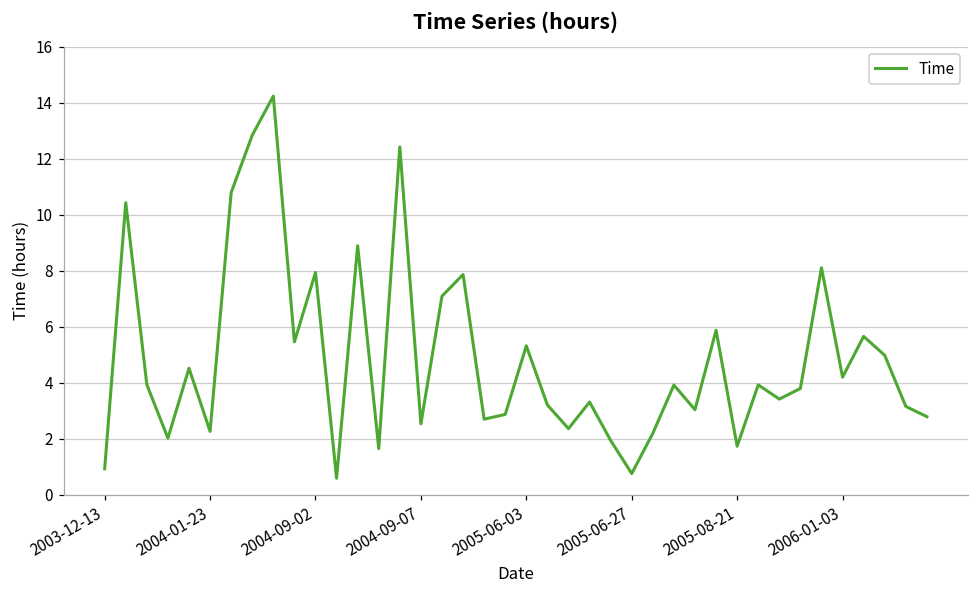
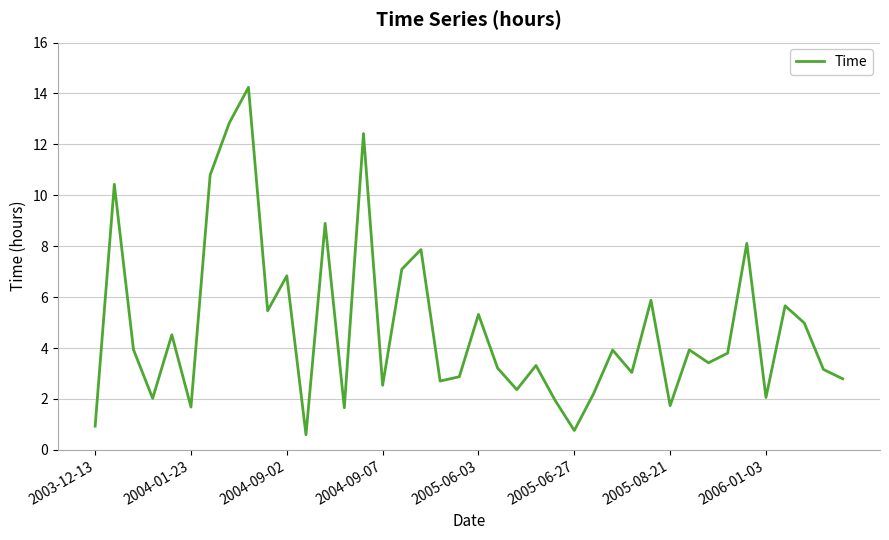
  {
    "2003-12-13": 0.9,
-   "2004-01-23": 2.3,
-   "2004-09-02": 7.9,
+   "2004-01-23": 1.7,
+   "2004-09-02": 6.8,
    "2004-09-07": 2.5,
    "2005-06-03": 5.3,
    "2005-06-27": 0.8,
    "2005-08-21": 1.7,
-   "2006-01-03": 4.2
+   "2006-01-03": 2.1
  }
